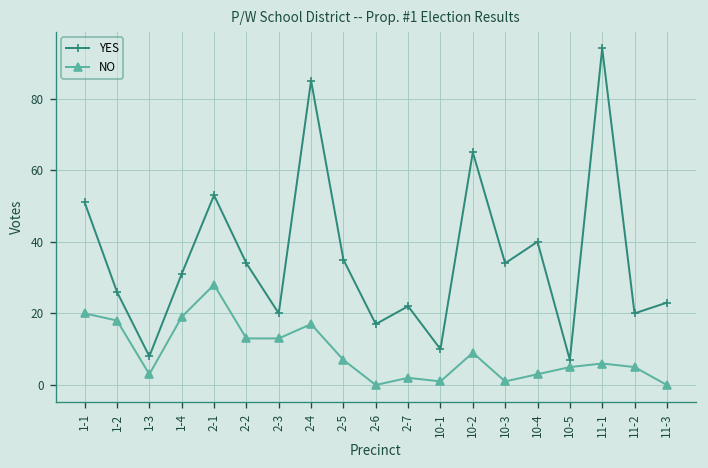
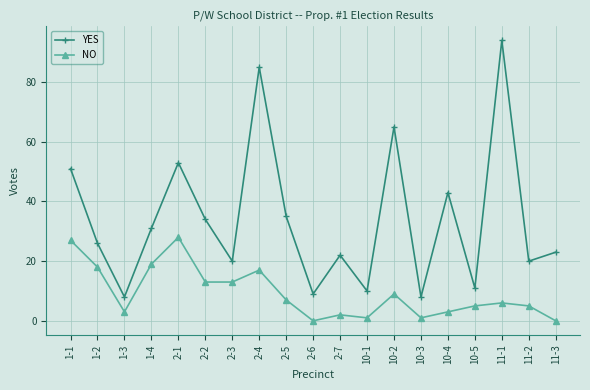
  {
    "YES": {
      "1-1": 51,
      "1-2": 26,
      "1-3": 8,
      "1-4": 31,
      "2-1": 53,
      "2-2": 34,
      "2-3": 20,
      "2-4": 85,
      "2-5": 35,
-     "2-6": 17,
+     "2-6": 9,
      "2-7": 22,
      "10-1": 10,
      "10-2": 65,
-     "10-3": 34,
-     "10-4": 40,
-     "10-5": 7,
+     "10-3": 8,
+     "10-4": 43,
+     "10-5": 11,
      "11-1": 94,
      "11-2": 20,
      "11-3": 23
    },
    "NO": {
-     "1-1": 20,
+     "1-1": 27,
      "1-2": 18,
      "1-3": 3,
      "1-4": 19,
      "2-1": 28,
      "2-2": 13,
      "2-3": 13,
      "2-4": 17,
      "2-5": 7,
      "2-6": 0,
      "2-7": 2,
      "10-1": 1,
      "10-2": 9,
      "10-3": 1,
      "10-4": 3,
      "10-5": 5,
      "11-1": 6,
      "11-2": 5,
      "11-3": 0
    }
  }
